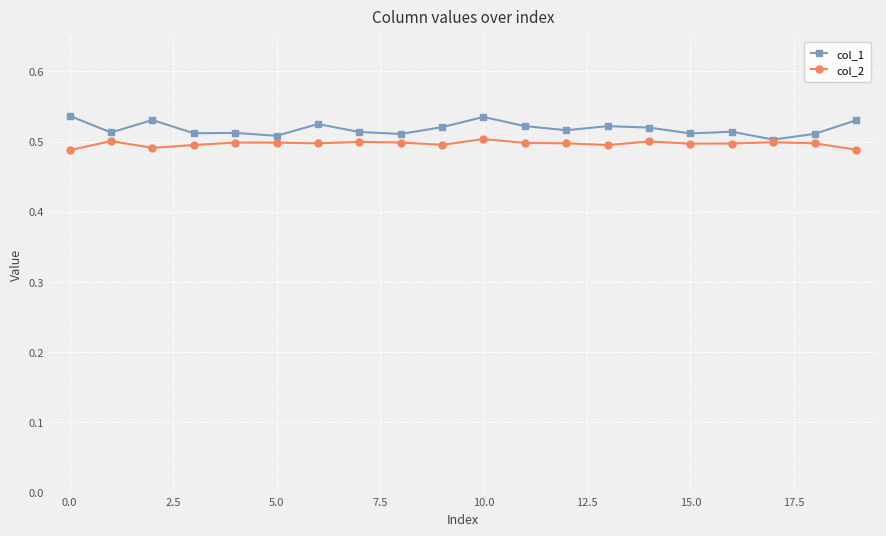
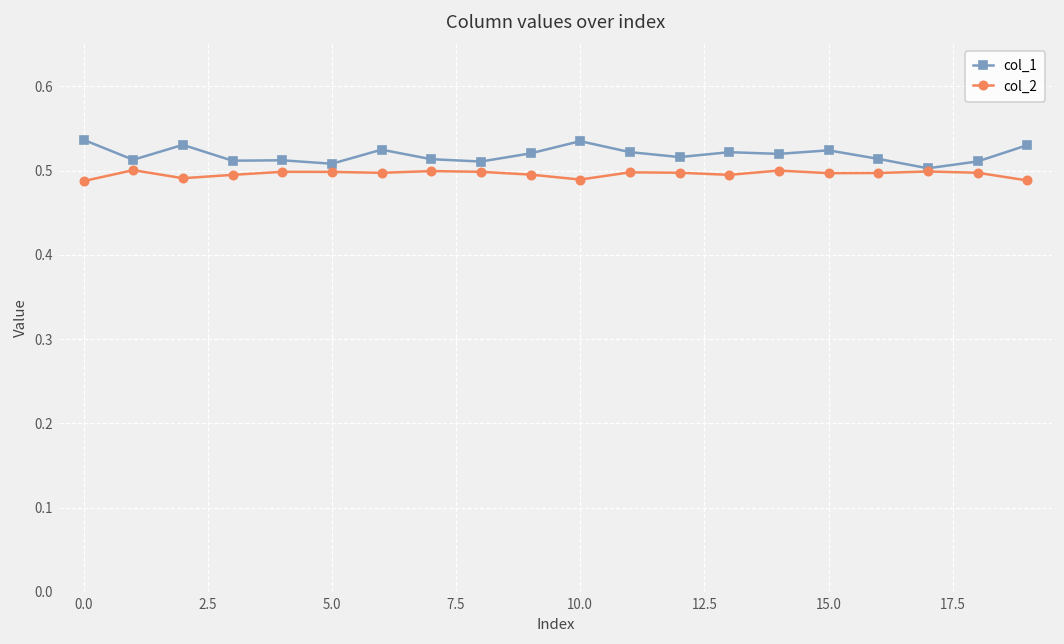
  {
    "col_1": {
      "0.0": 0.54,
      "5.0": 0.51,
      "10.0": 0.54,
-     "15.0": 0.51
+     "15.0": 0.52
    },
    "col_2": {
      "0.0": 0.49,
      "5.0": 0.50,
-     "10.0": 0.50,
+     "10.0": 0.49,
      "15.0": 0.50
    }
  }
